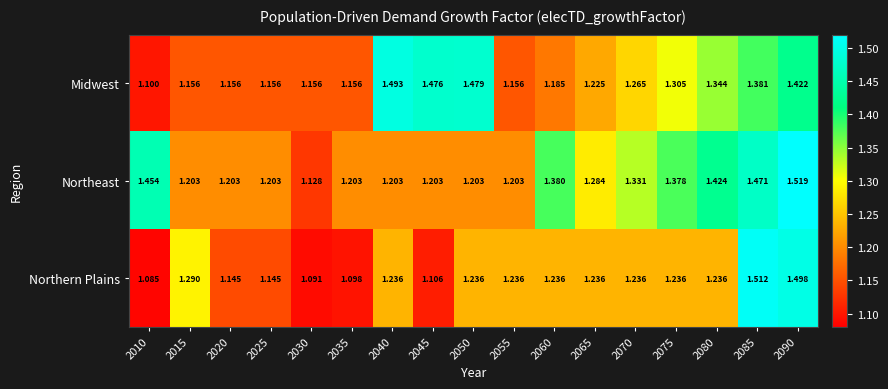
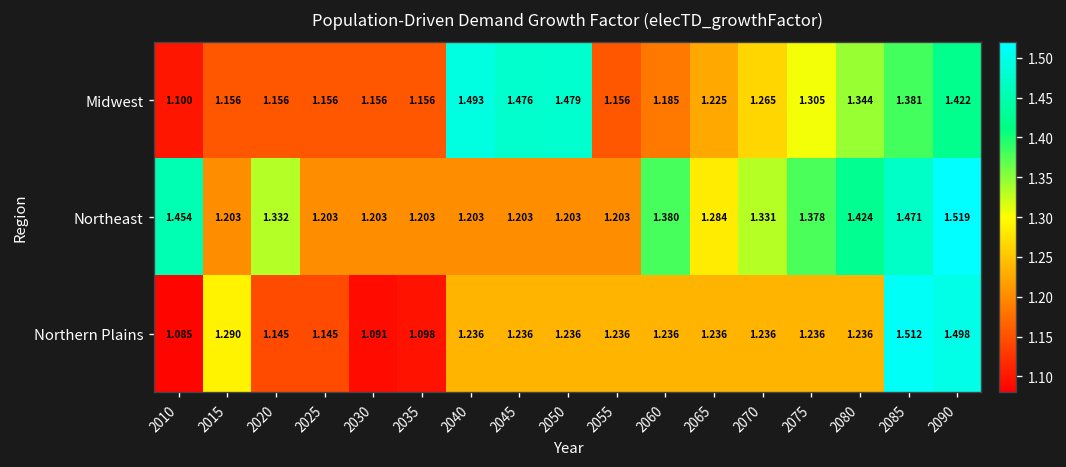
  {
    "Midwest": {
      "2010": 1.100,
      "2015": 1.156,
      "2020": 1.156,
      "2025": 1.156,
      "2030": 1.156,
      "2035": 1.156,
      "2040": 1.493,
      "2045": 1.476,
      "2050": 1.479,
      "2055": 1.156,
      "2060": 1.185,
      "2065": 1.225,
      "2070": 1.265,
      "2075": 1.305,
      "2080": 1.344,
      "2085": 1.381,
      "2090": 1.422
    },
    "Northeast": {
      "2010": 1.454,
      "2015": 1.203,
-     "2020": 1.203,
+     "2020": 1.332,
      "2025": 1.203,
-     "2030": 1.128,
+     "2030": 1.203,
      "2035": 1.203,
      "2040": 1.203,
      "2045": 1.203,
      "2050": 1.203,
      "2055": 1.203,
      "2060": 1.380,
      "2065": 1.284,
      "2070": 1.331,
      "2075": 1.378,
      "2080": 1.424,
      "2085": 1.471,
      "2090": 1.519
    },
    "Northern Plains": {
      "2010": 1.085,
      "2015": 1.290,
      "2020": 1.145,
      "2025": 1.145,
      "2030": 1.091,
      "2035": 1.098,
      "2040": 1.236,
-     "2045": 1.106,
+     "2045": 1.236,
      "2050": 1.236,
      "2055": 1.236,
      "2060": 1.236,
      "2065": 1.236,
      "2070": 1.236,
      "2075": 1.236,
      "2080": 1.236,
      "2085": 1.512,
      "2090": 1.498
    }
  }
